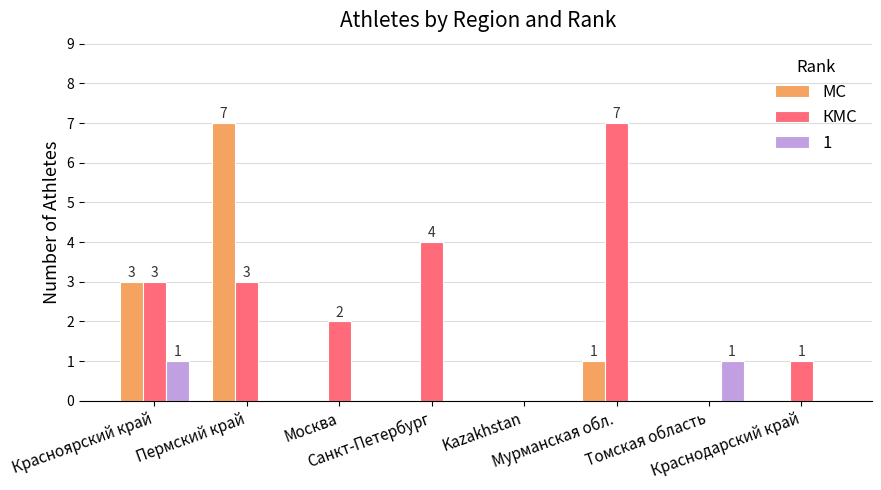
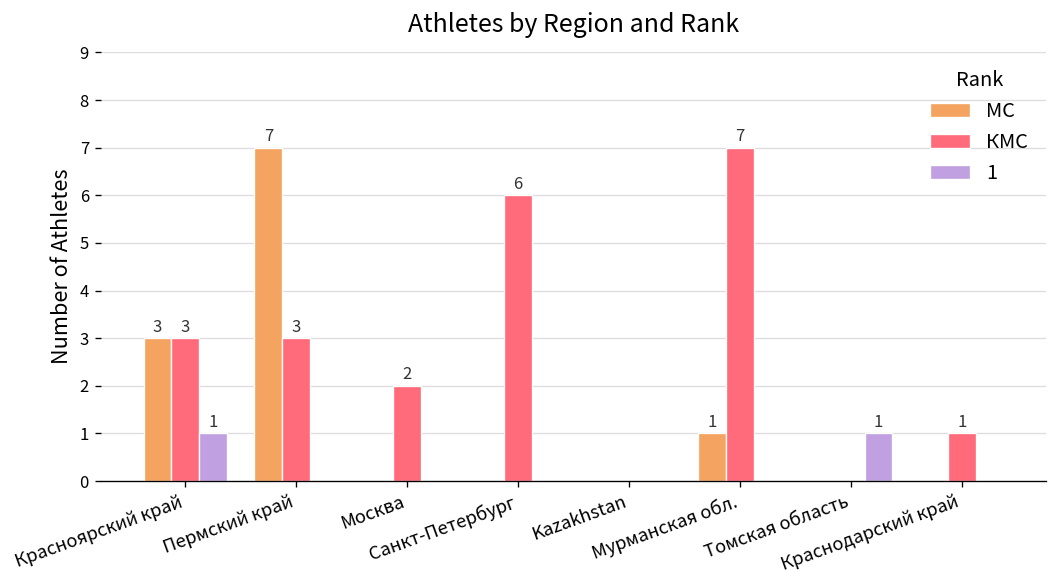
  {
    "МС": {
      "Красноярский край": 3,
      "Пермский край": 7,
      "Мурманская обл.": 1
    },
    "КМС": {
      "Красноярский край": 3,
      "Пермский край": 3,
      "Москва": 2,
-     "Санкт-Петербург": 4,
+     "Санкт-Петербург": 6,
      "Мурманская обл.": 7,
      "Краснодарcкий край": 1
    },
    "1": {
      "Красноярский край": 1,
      "Томская область": 1
    }
  }
